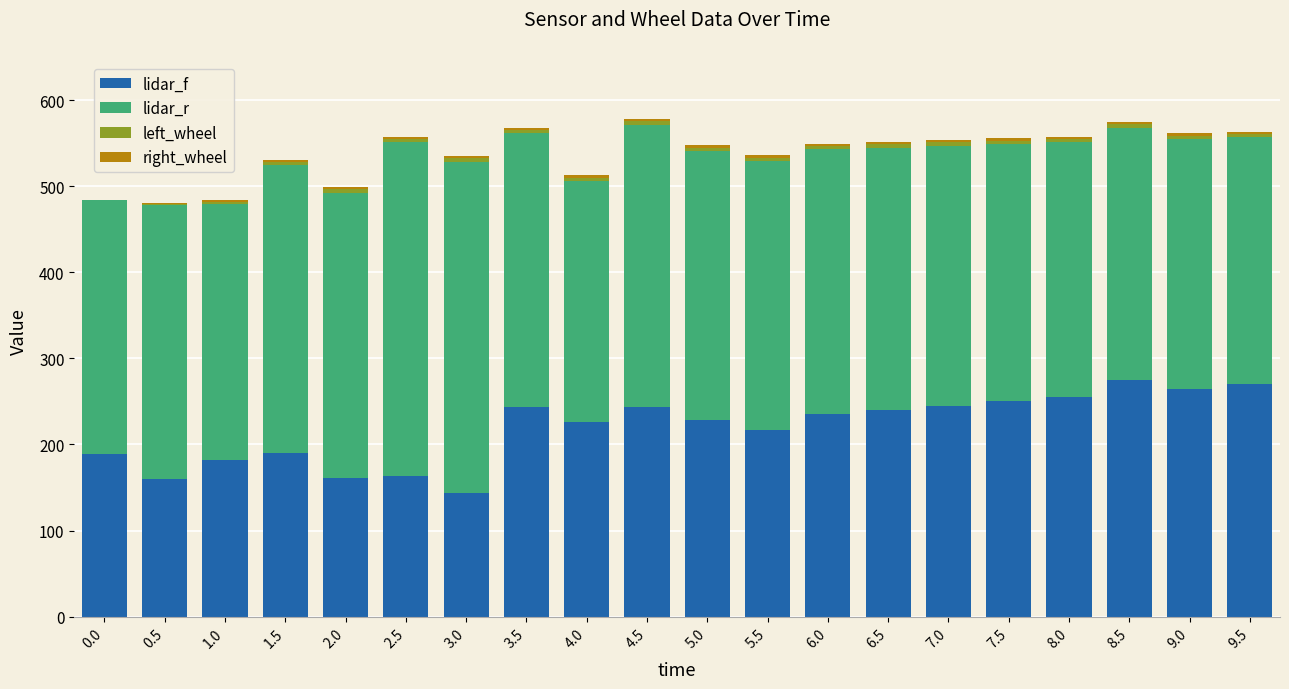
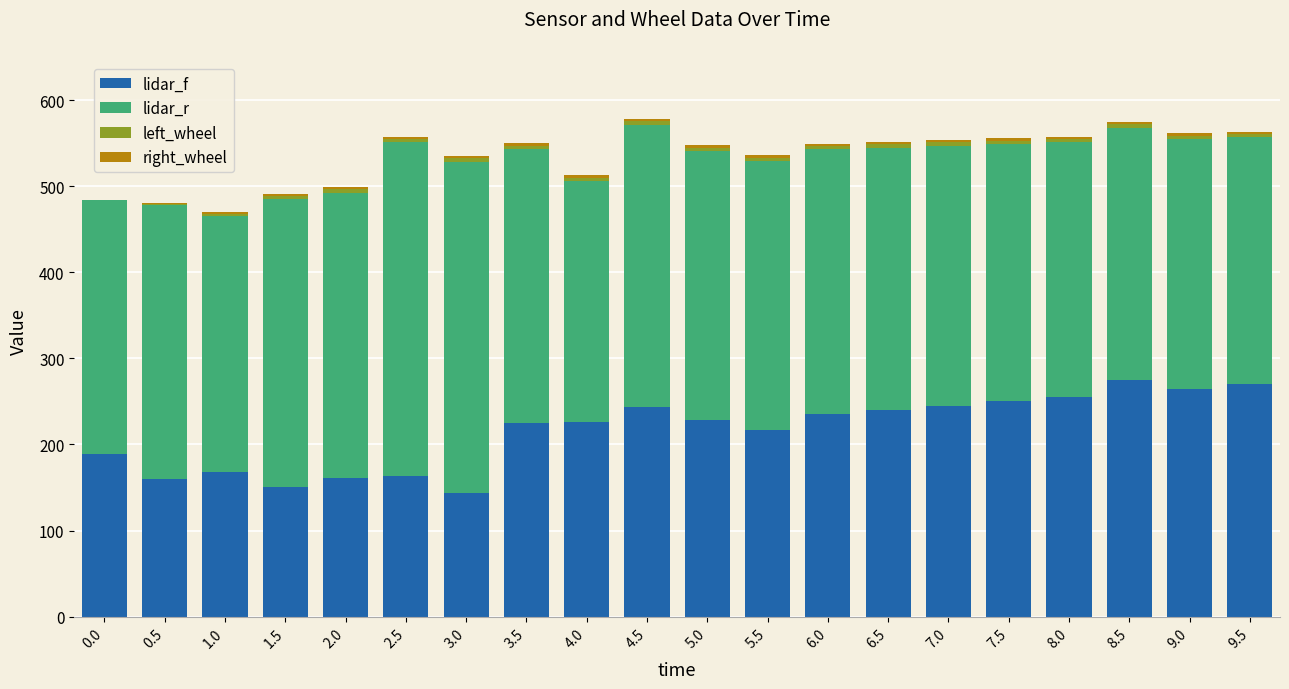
  {
    "lidar_f": {
      "0.0": 190,
      "0.5": 160,
-     "1.0": 180,
-     "1.5": 190,
+     "1.0": 170,
+     "1.5": 150,
      "2.0": 160,
      "2.5": 160,
      "3.0": 140,
-     "3.5": 240,
+     "3.5": 230,
      "4.0": 230,
      "4.5": 240,
      "5.0": 230,
      "5.5": 220,
      "6.0": 240,
      "6.5": 240,
      "7.0": 250,
      "7.5": 250,
      "8.0": 260,
      "8.5": 280,
      "9.0": 270,
      "9.5": 270
    },
    "lidar_r": {
      "0.0": 290,
      "0.5": 320,
      "1.0": 300,
      "1.5": 330,
      "2.0": 330,
      "2.5": 390,
      "3.0": 380,
      "3.5": 320,
      "4.0": 280,
      "4.5": 330,
      "5.0": 310,
      "5.5": 310,
      "6.0": 310,
      "6.5": 310,
      "7.0": 300,
      "7.5": 300,
      "8.0": 300,
      "8.5": 290,
      "9.0": 290,
      "9.5": 290
    }
  }
